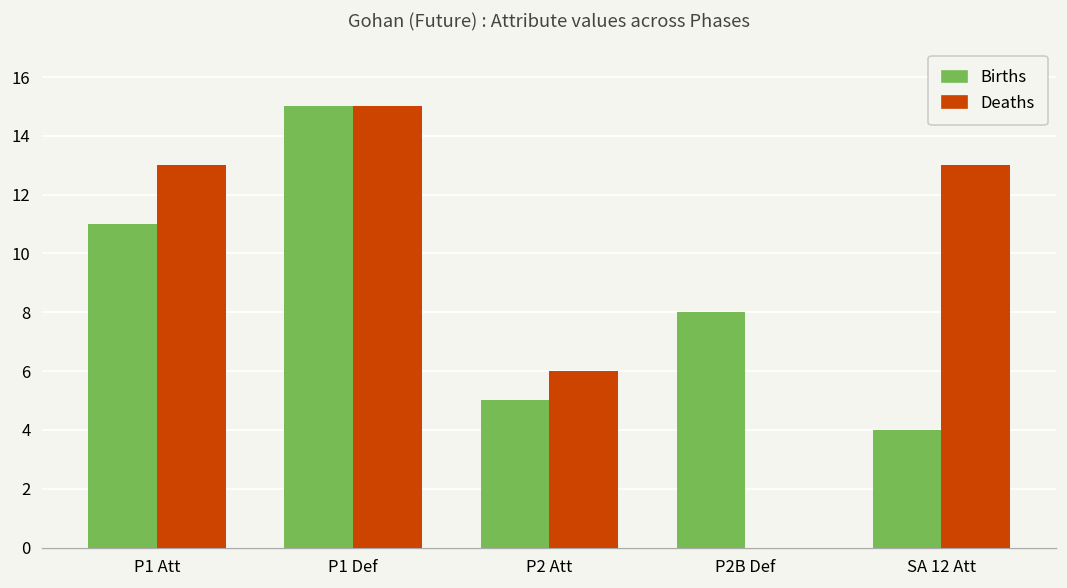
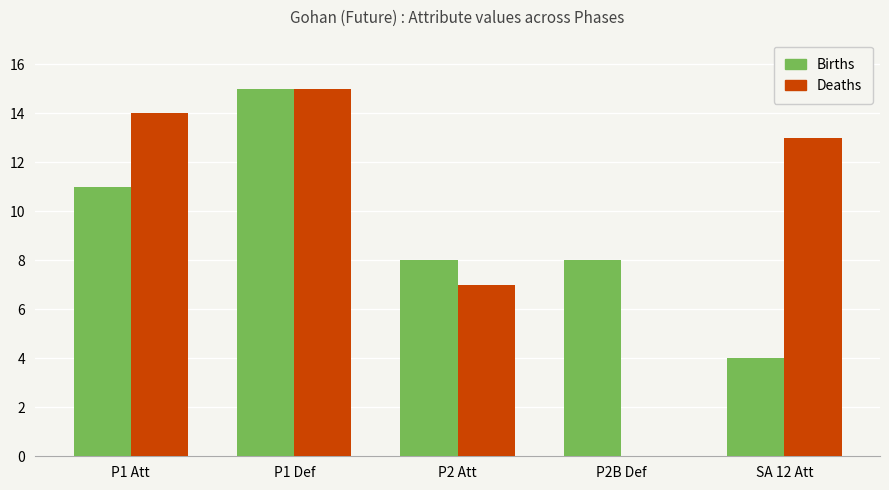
  {
    "Births": {
      "P1 Att": 11,
      "P1 Def": 15,
-     "P2 Att": 5,
+     "P2 Att": 8,
      "P2B Def": 8,
      "SA 12 Att": 4
    },
    "Deaths": {
-     "P1 Att": 13,
+     "P1 Att": 14,
      "P1 Def": 15,
-     "P2 Att": 6,
+     "P2 Att": 7,
      "P2B Def": 0,
      "SA 12 Att": 13
    }
  }
